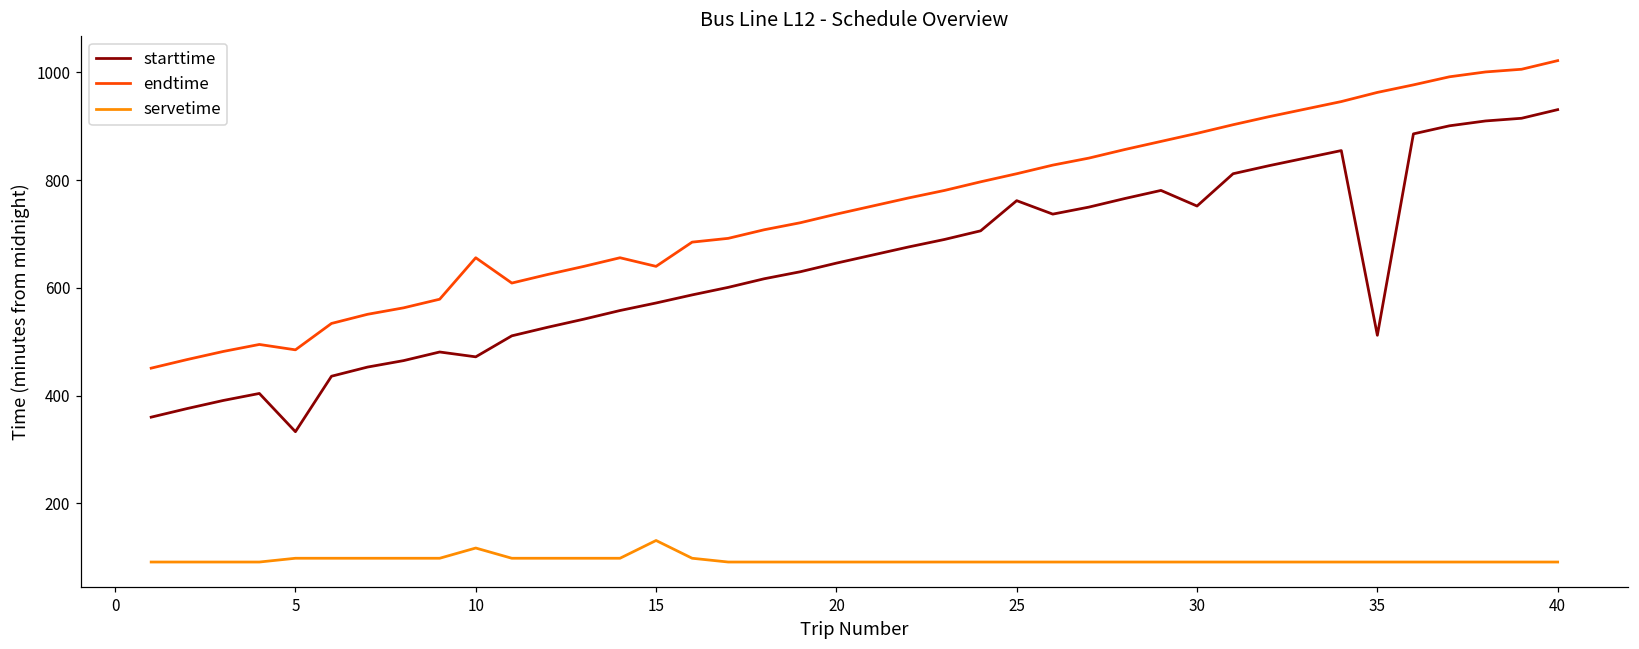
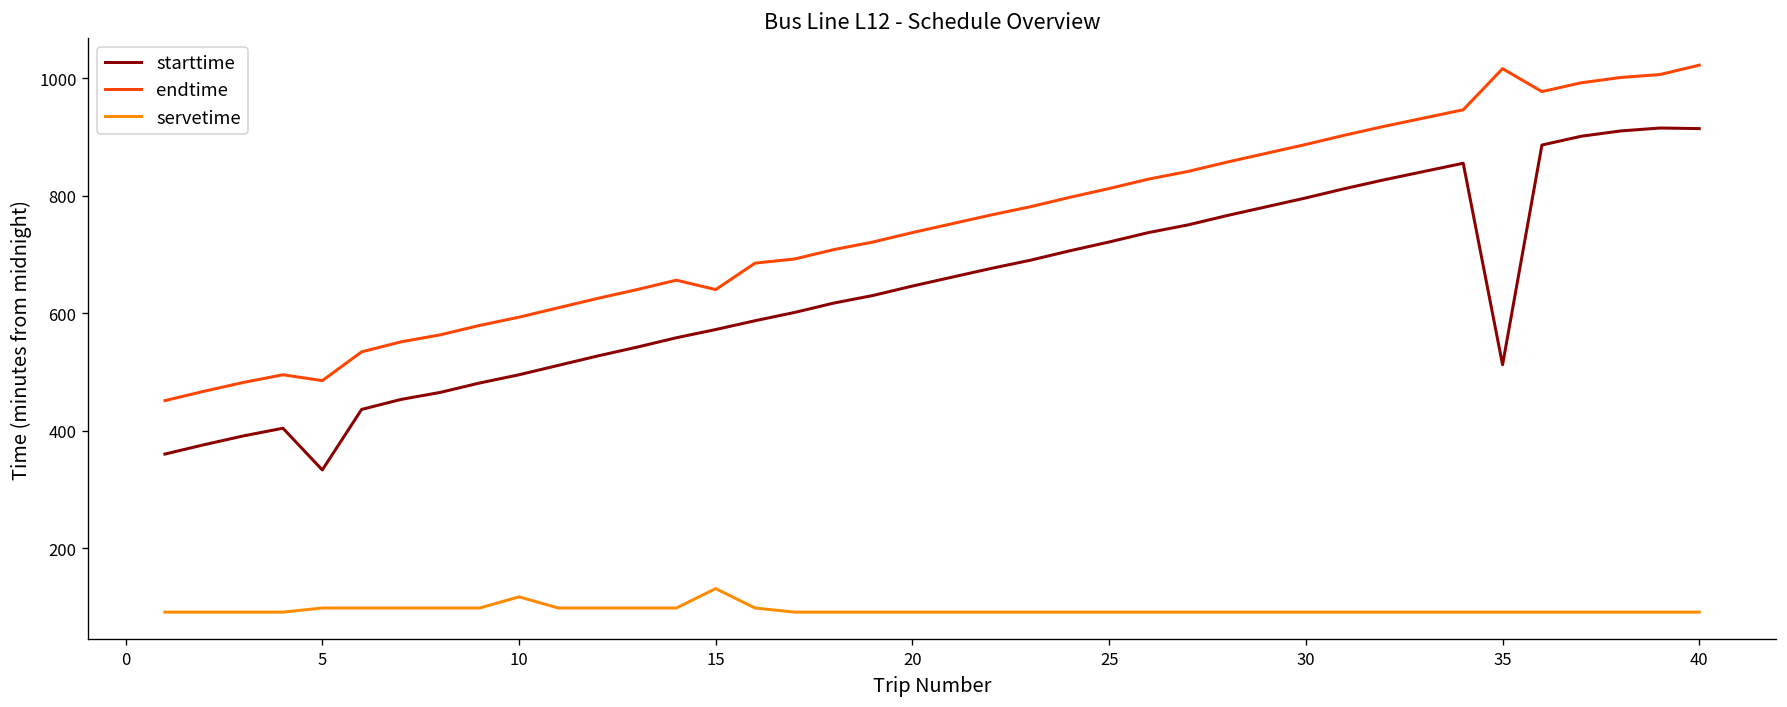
  {
    "starttime": {
      "5": 330,
-     "10": 470,
+     "10": 500,
      "15": 570,
      "20": 650,
-     "25": 760,
-     "30": 750,
+     "25": 720,
+     "30": 800,
      "35": 510,
-     "40": 930
+     "40": 910
    },
    "endtime": {
      "5": 490,
-     "10": 660,
+     "10": 590,
      "15": 640,
      "20": 740,
      "25": 810,
      "30": 890,
-     "35": 960,
+     "35": 1020,
      "40": 1020
    },
    "servetime": {
      "5": 100,
      "10": 120,
      "15": 130,
      "20": 90,
      "25": 90,
      "30": 90,
      "35": 90,
      "40": 90
    }
  }
